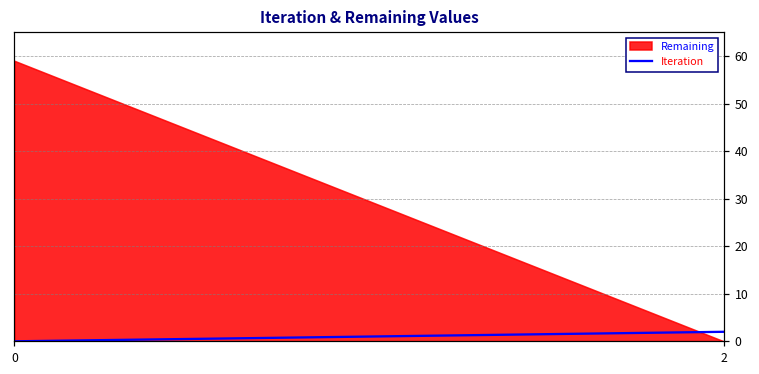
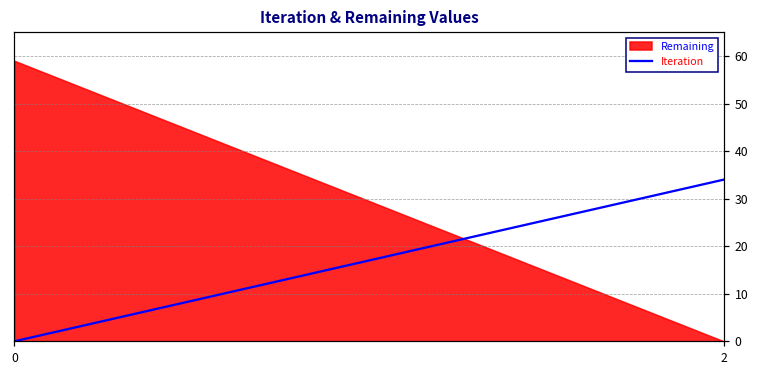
  {
    "Iteration": {
      "0": 0,
-     "2": 2
+     "2": 34
    },
    "Remaining": {
      "0": 59,
      "2": 0
    }
  }
